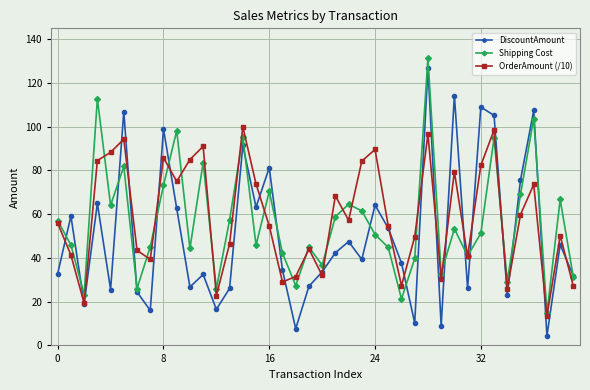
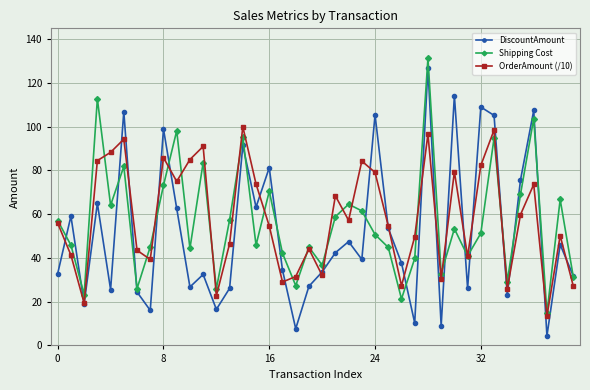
  {
    "DiscountAmount": {
      "0": 33,
      "8": 99,
      "16": 81,
-     "24": 64,
+     "24": 105,
      "32": 109
    },
    "Shipping Cost": {
      "0": 57,
      "8": 73,
      "16": 70,
      "24": 51,
      "32": 51
    },
    "OrderAmount (/10)": {
      "0": 56,
      "8": 86,
      "16": 55,
-     "24": 90,
+     "24": 79,
      "32": 82
    }
  }
